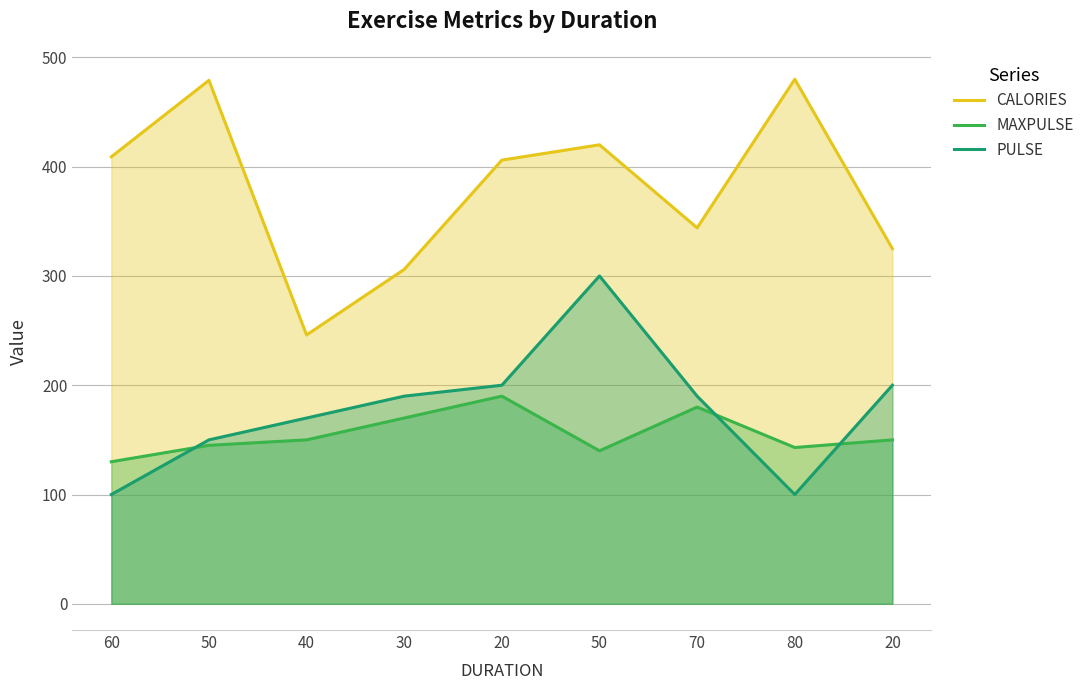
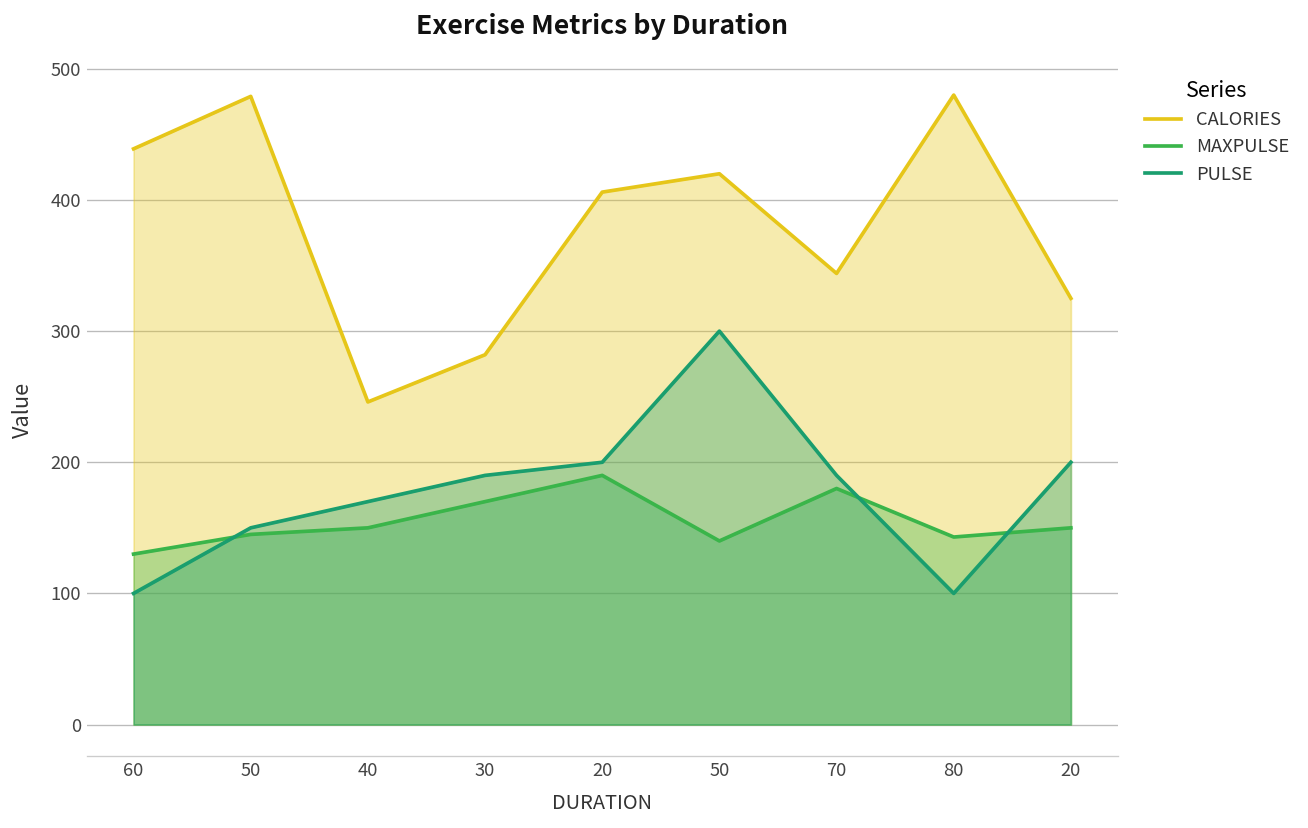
  {
    "CALORIES": {
-     "60": 409,
+     "60": 439,
      "40": 246,
-     "30": 306,
+     "30": 282,
      "70": 344,
      "80": 480
    }
  }
